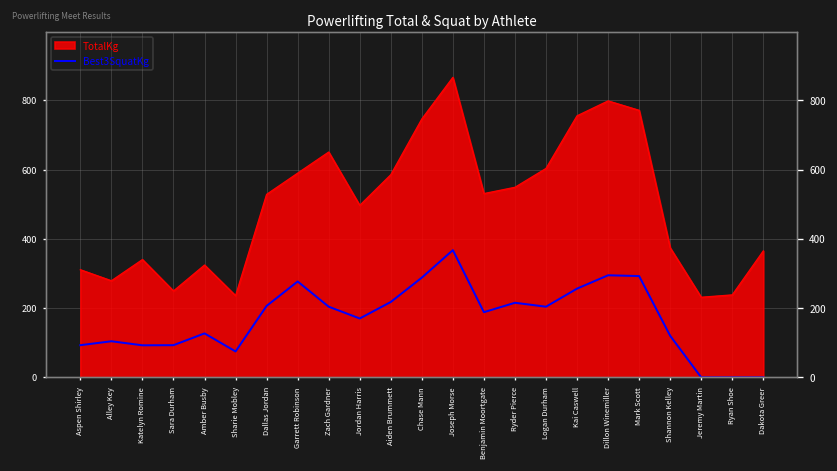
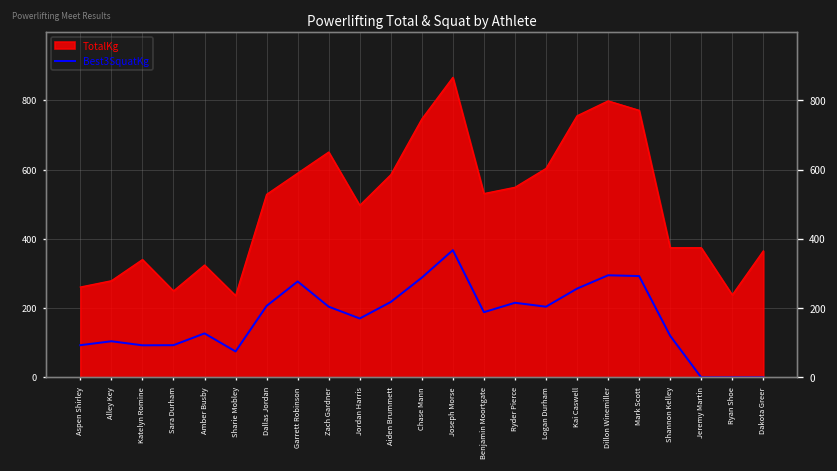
  {
    "TotalKg": {
-     "Aspen Shirley": 310,
+     "Aspen Shirley": 260,
      "Alley Key": 280,
      "Katelyn Romine": 340,
      "Sara Durham": 250,
      "Amber Busby": 320,
      "Sharie Mobley": 240,
      "Dallas Jordan": 530,
      "Garrett Robinson": 590,
      "Zach Gardner": 650,
      "Jordan Harris": 500,
      "Aiden Brummett": 590,
      "Chase Mann": 750,
      "Joseph Morse": 870,
      "Benjamin Moortgate": 530,
      "Ryder Pierce": 550,
      "Logan Durham": 600,
      "Kai Caswell": 760,
      "Dillon Winemiller": 800,
      "Mark Scott": 770,
      "Shannon Kelley": 370,
-     "Jeremy Martin": 230,
+     "Jeremy Martin": 370,
      "Ryan Shoe": 240,
      "Dakota Greer": 370
    },
    "Best3SquatKg": {
      "Aspen Shirley": 90,
      "Alley Key": 100,
      "Katelyn Romine": 90,
      "Sara Durham": 90,
      "Amber Busby": 130,
      "Sharie Mobley": 70,
      "Dallas Jordan": 210,
      "Garrett Robinson": 280,
      "Zach Gardner": 200,
      "Jordan Harris": 170,
      "Aiden Brummett": 220,
      "Chase Mann": 290,
      "Joseph Morse": 370,
      "Benjamin Moortgate": 190,
      "Ryder Pierce": 220,
      "Logan Durham": 200,
      "Kai Caswell": 260,
      "Dillon Winemiller": 290,
      "Mark Scott": 290,
      "Shannon Kelley": 120,
      "Jeremy Martin": 0,
      "Ryan Shoe": 0,
      "Dakota Greer": 0
    }
  }
